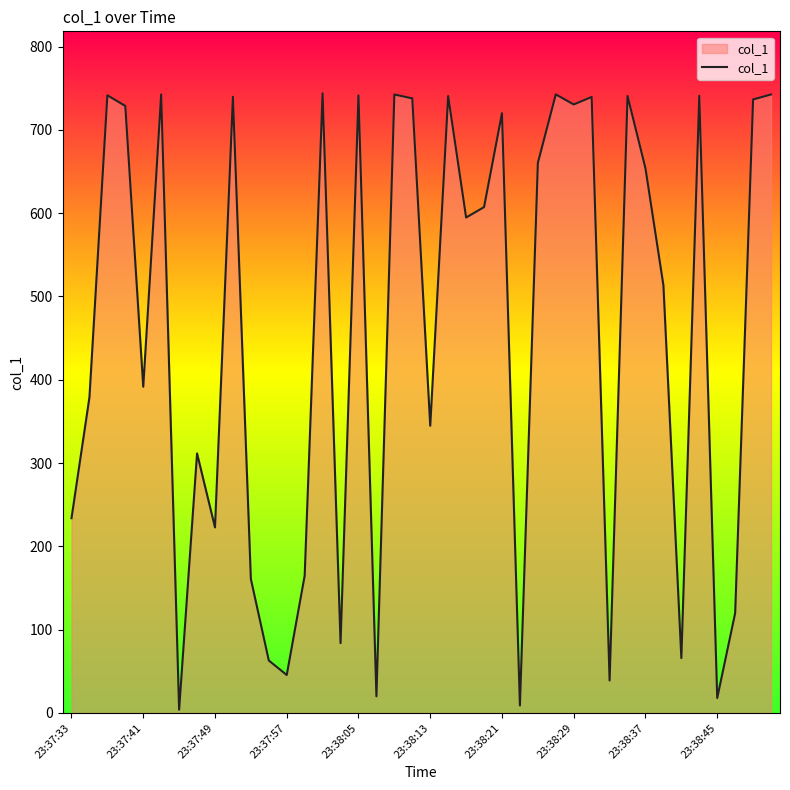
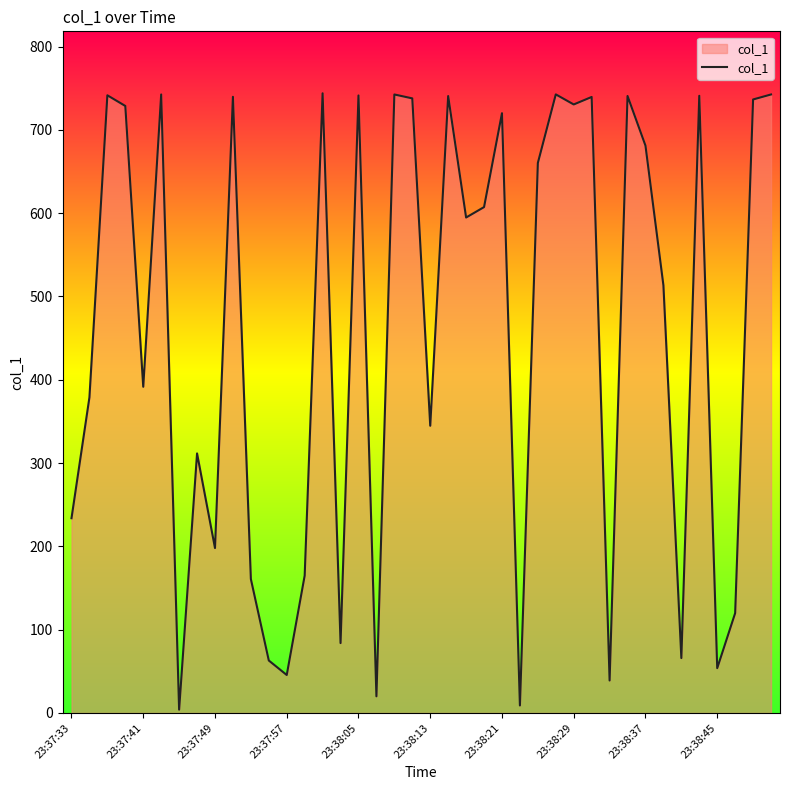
  {
    "23:37:33": 230,
    "23:37:41": 390,
-   "23:37:49": 220,
+   "23:37:49": 200,
    "23:37:57": 50,
    "23:38:05": 740,
    "23:38:13": 340,
    "23:38:21": 720,
    "23:38:29": 730,
-   "23:38:37": 650,
-   "23:38:45": 20
+   "23:38:37": 680,
+   "23:38:45": 50
  }
